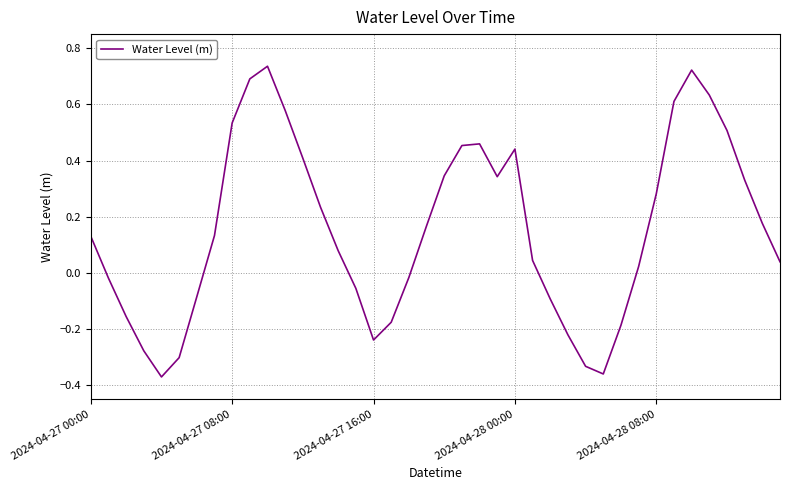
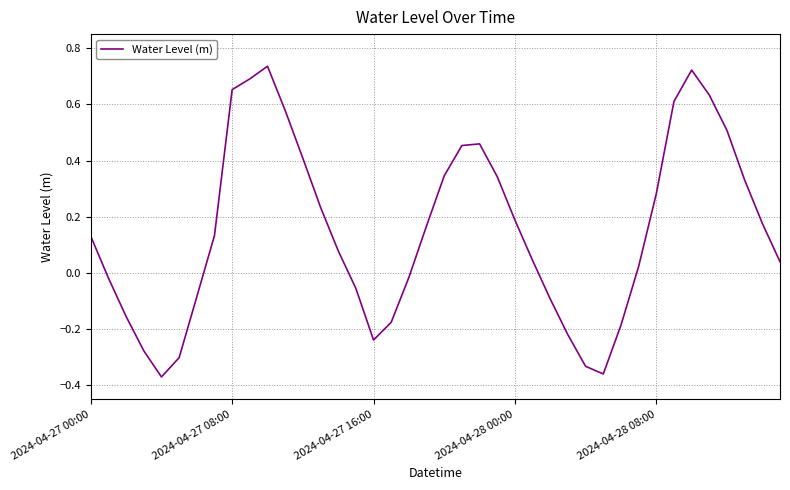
  {
    "2024-04-27 00:00": 0.13,
-   "2024-04-27 08:00": 0.53,
+   "2024-04-27 08:00": 0.65,
    "2024-04-27 16:00": -0.24,
-   "2024-04-28 00:00": 0.44,
+   "2024-04-28 00:00": 0.19,
    "2024-04-28 08:00": 0.28
  }
